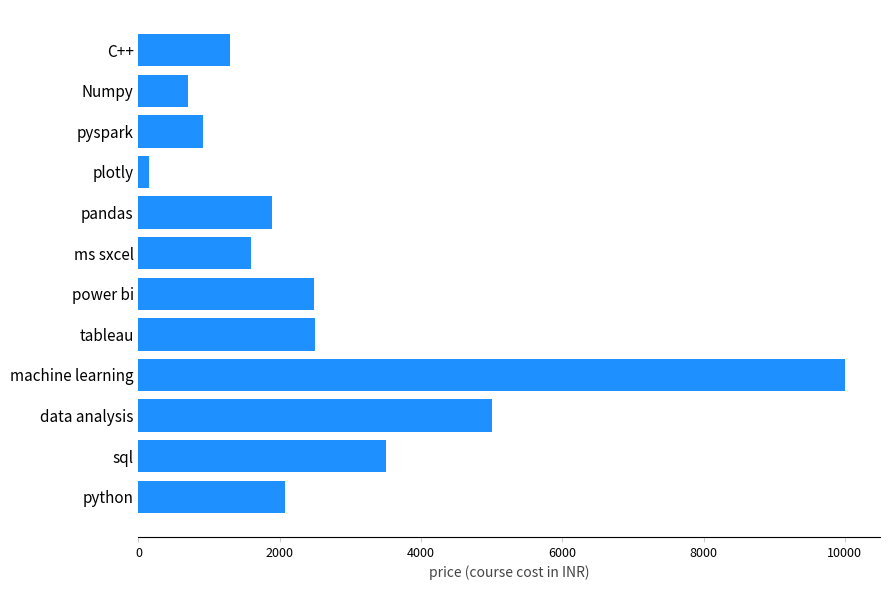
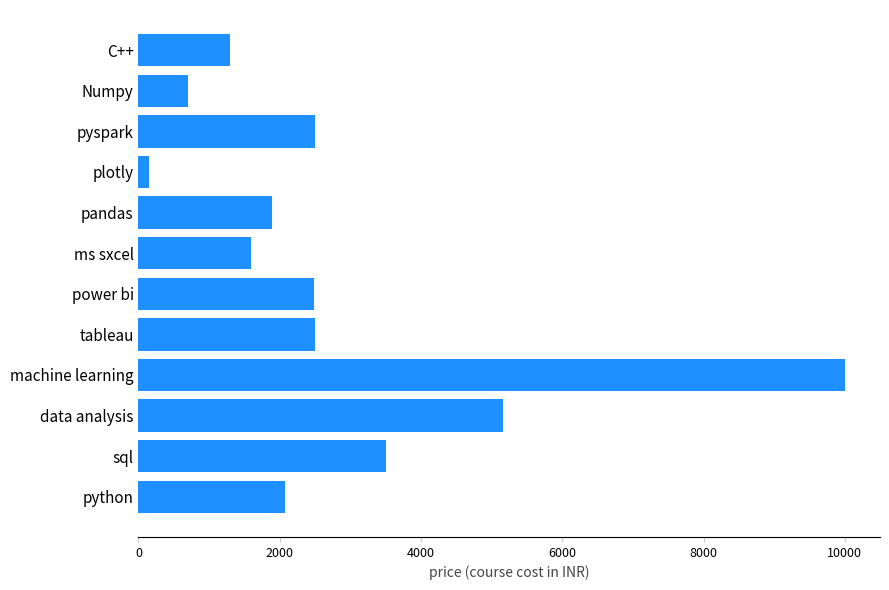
  {
    "C++": 1300,
    "Numpy": 700,
-   "pyspark": 900,
+   "pyspark": 2500,
    "plotly": 100,
    "pandas": 1900,
    "ms sxcel": 1600,
    "power bi": 2500,
    "tableau": 2500,
    "machine learning": 10000,
-   "data analysis": 5000,
+   "data analysis": 5200,
    "sql": 3500,
    "python": 2100
  }
